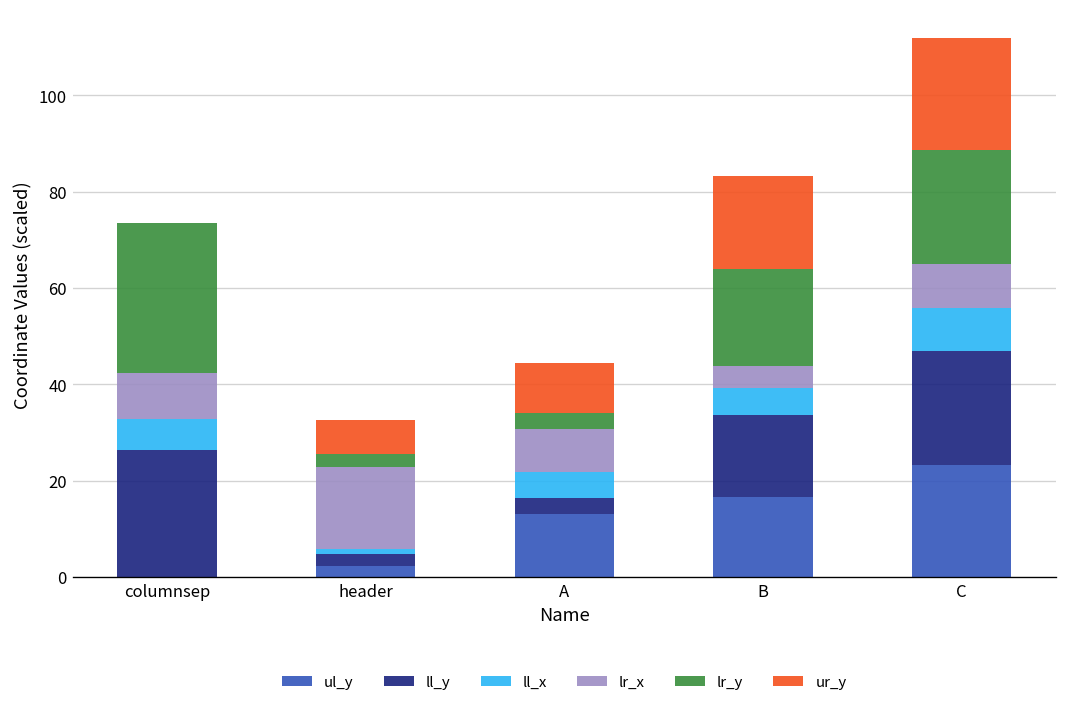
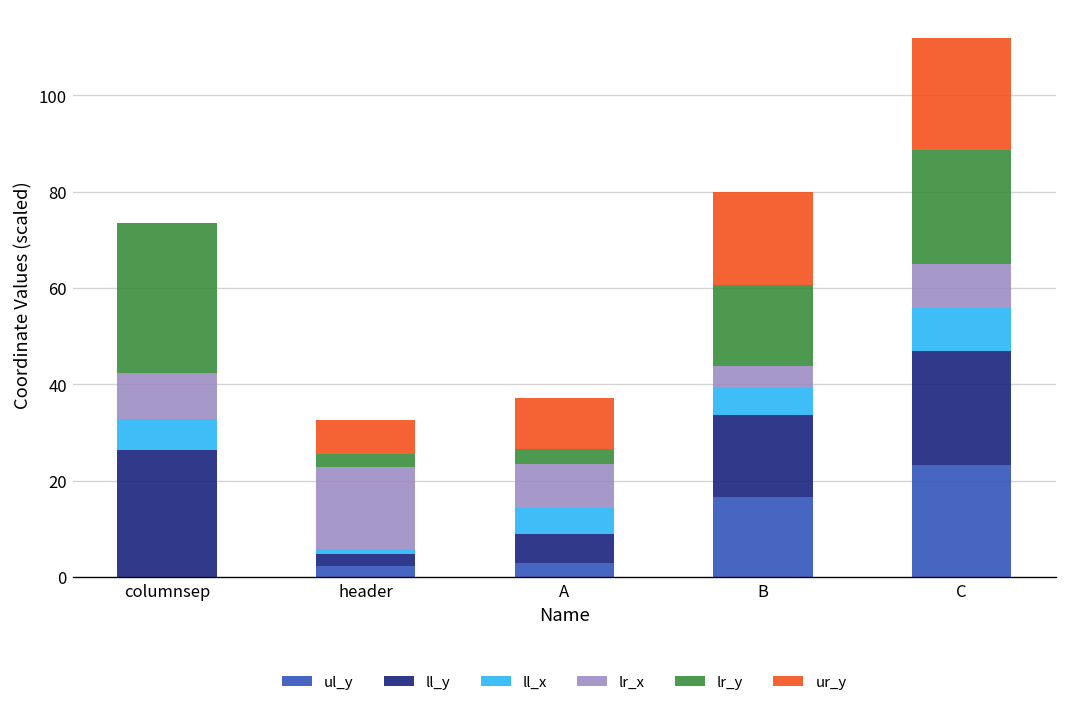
  {
    "ul_y": {
      "columnsep": 0,
      "header": 2,
-     "A": 13,
+     "A": 3,
      "B": 17,
      "C": 23
    },
    "ll_y": {
      "columnsep": 26,
      "header": 3,
-     "A": 3,
+     "A": 6,
      "B": 17,
      "C": 24
    },
    "ll_x": {
      "columnsep": 6,
      "header": 1,
      "A": 5,
      "B": 6,
      "C": 9
    },
    "lr_x": {
      "columnsep": 9,
      "header": 17,
      "A": 9,
      "B": 5,
      "C": 9
    },
    "lr_y": {
      "columnsep": 31,
      "header": 3,
      "A": 3,
-     "B": 20,
+     "B": 17,
      "C": 24
    },
    "ur_y": {
      "columnsep": 0,
      "header": 7,
      "A": 10,
      "B": 19,
      "C": 23
    }
  }
